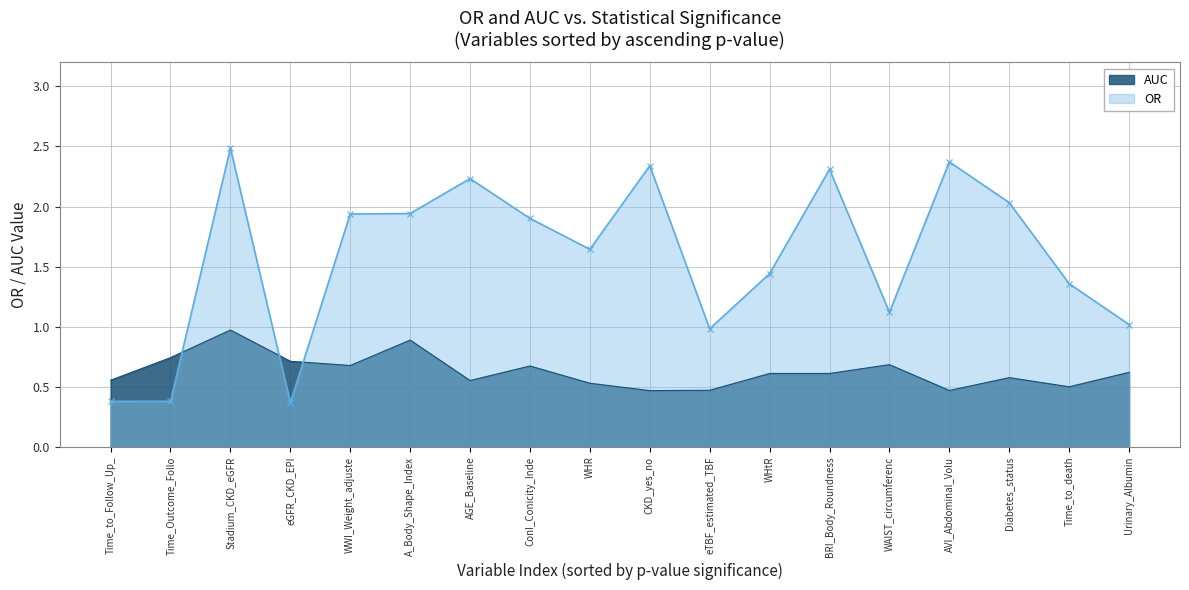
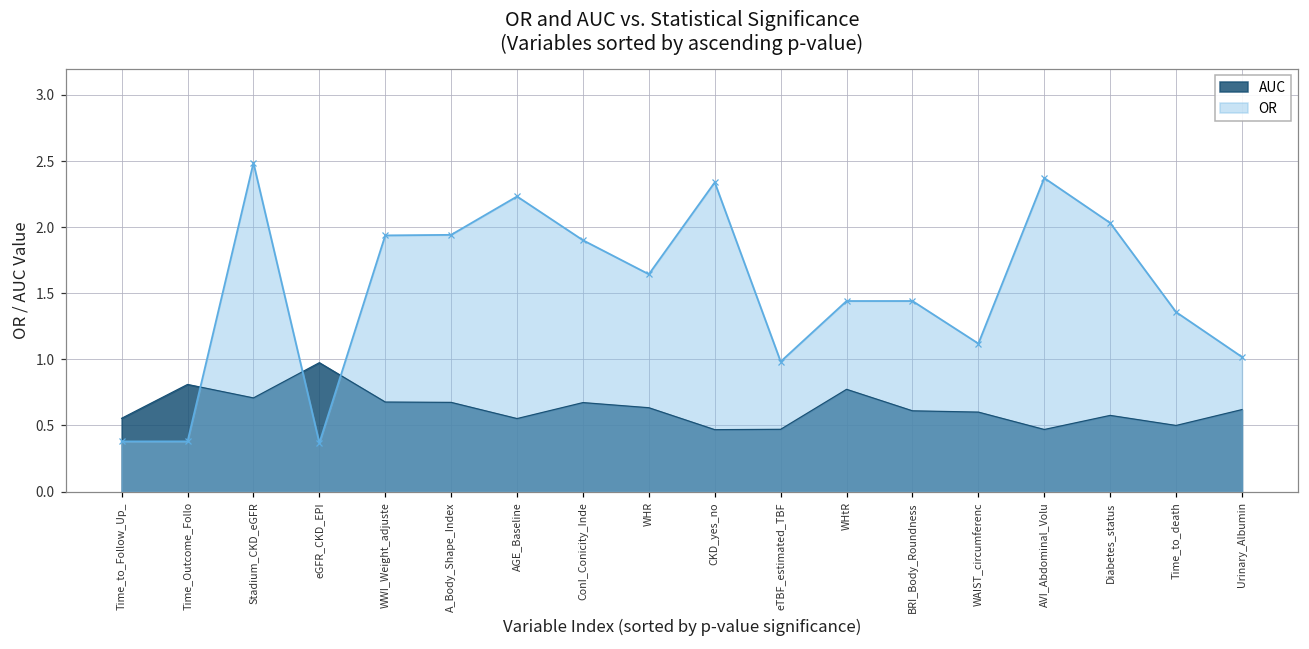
  {
    "AUC": {
      "Time_to_Follow_Up_": 0.55,
-     "Time_Outcome_Follo": 0.74,
-     "Stadium_CKD_eGFR": 0.97,
-     "eGFR_CKD_EPI": 0.71,
+     "Time_Outcome_Follo": 0.81,
+     "Stadium_CKD_eGFR": 0.71,
+     "eGFR_CKD_EPI": 0.97,
      "WWI_Weight_adjuste": 0.68,
-     "A_Body_Shape_Index": 0.89,
+     "A_Body_Shape_Index": 0.67,
      "AGE_Baseline": 0.55,
      "ConI_Conicity_Inde": 0.67,
-     "WHR": 0.53,
+     "WHR": 0.63,
      "CKD_yes_no": 0.47,
      "eTBF_estimated_TBF": 0.47,
-     "WHtR": 0.61,
+     "WHtR": 0.77,
      "BRI_Body_Roundness": 0.61,
-     "WAIST_circumferenc": 0.68,
+     "WAIST_circumferenc": 0.60,
      "AVI_Abdominal_Volu": 0.47,
      "Diabetes_status": 0.58,
      "Time_to_death": 0.50,
      "Urinary_Albumin": 0.62
    },
    "OR": {
      "Time_to_Follow_Up_": 0.38,
      "Time_Outcome_Follo": 0.38,
      "Stadium_CKD_eGFR": 2.49,
      "eGFR_CKD_EPI": 0.37,
      "WWI_Weight_adjuste": 1.94,
      "A_Body_Shape_Index": 1.94,
      "AGE_Baseline": 2.23,
      "ConI_Conicity_Inde": 1.90,
      "WHR": 1.64,
      "CKD_yes_no": 2.34,
      "eTBF_estimated_TBF": 0.98,
      "WHtR": 1.44,
-     "BRI_Body_Roundness": 2.31,
+     "BRI_Body_Roundness": 1.44,
      "WAIST_circumferenc": 1.12,
      "AVI_Abdominal_Volu": 2.37,
      "Diabetes_status": 2.03,
      "Time_to_death": 1.36,
      "Urinary_Albumin": 1.02
    }
  }
